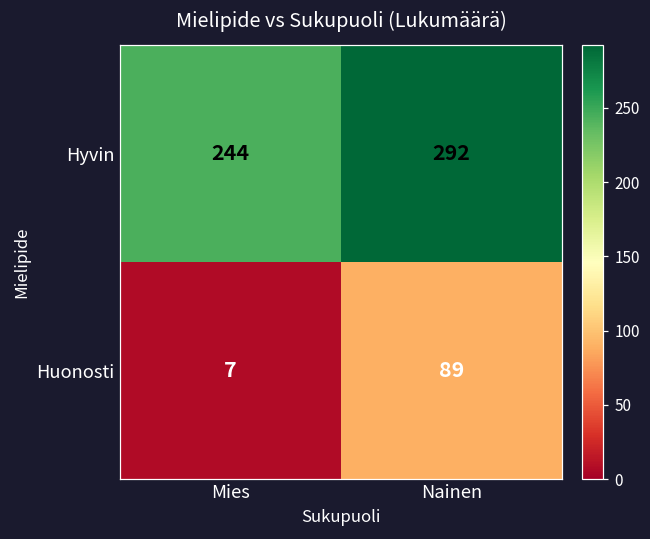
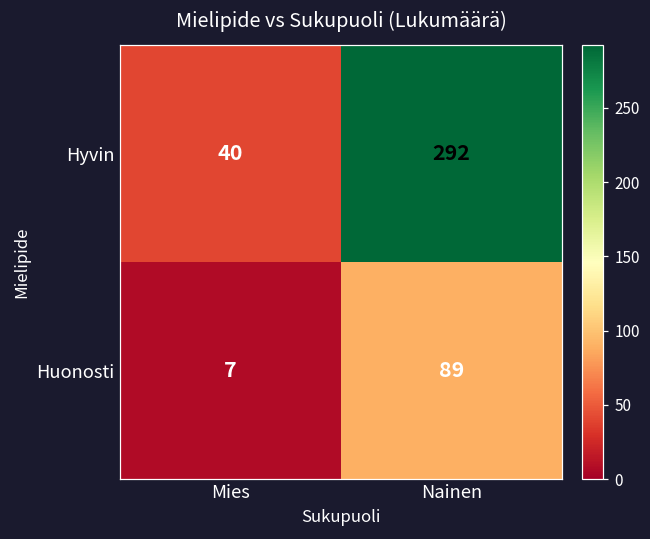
  {
    "Hyvin": {
-     "Mies": 244,
+     "Mies": 40,
      "Nainen": 292
    },
    "Huonosti": {
      "Mies": 7,
      "Nainen": 89
    }
  }
